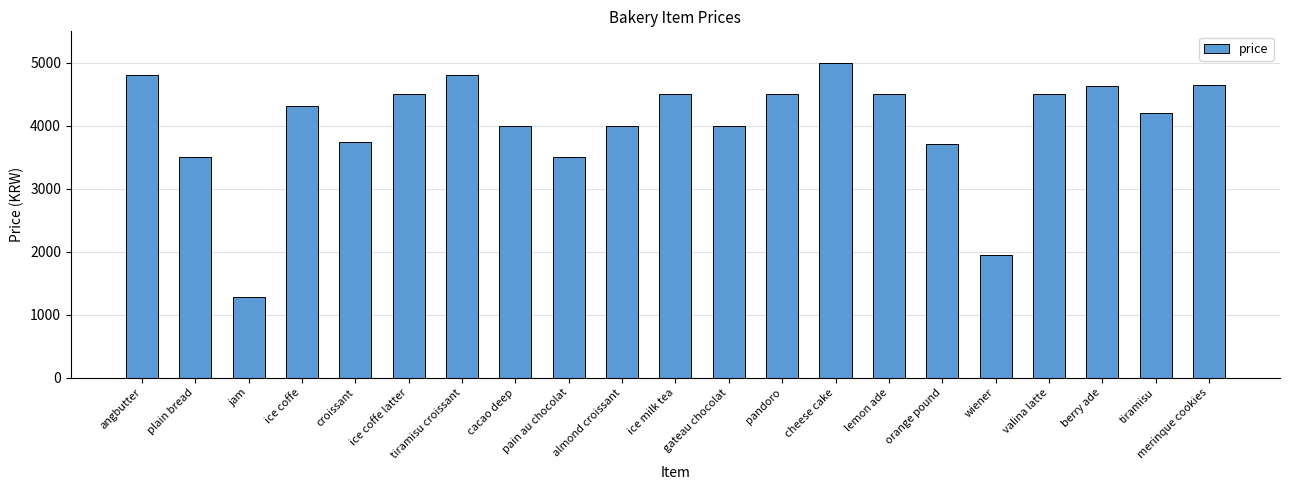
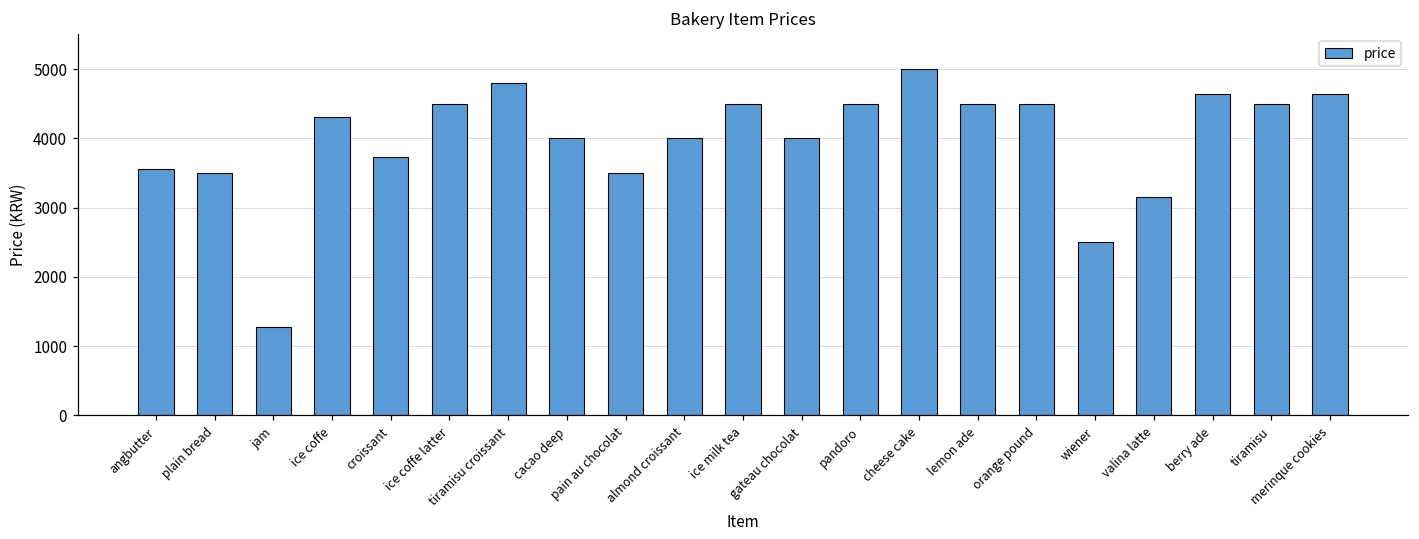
  {
-   "angbutter": 4800,
+   "angbutter": 3600,
    "plain bread": 3500,
    "jam": 1300,
    "ice coffe": 4300,
    "croissant": 3700,
    "ice coffe latter": 4500,
    "tiramisu croissant": 4800,
    "cacao deep": 4000,
    "pain au chocolat": 3500,
    "almond croissant": 4000,
    "ice milk tea": 4500,
    "gateau chocolat": 4000,
    "pandoro": 4500,
    "cheese cake": 5000,
    "lemon ade": 4500,
-   "orange pound": 3700,
-   "wiener": 2000,
-   "valina latte": 4500,
+   "orange pound": 4500,
+   "wiener": 2500,
+   "valina latte": 3200,
    "berry ade": 4600,
-   "tiramisu": 4200,
+   "tiramisu": 4500,
    "merinque cookies": 4600
  }
